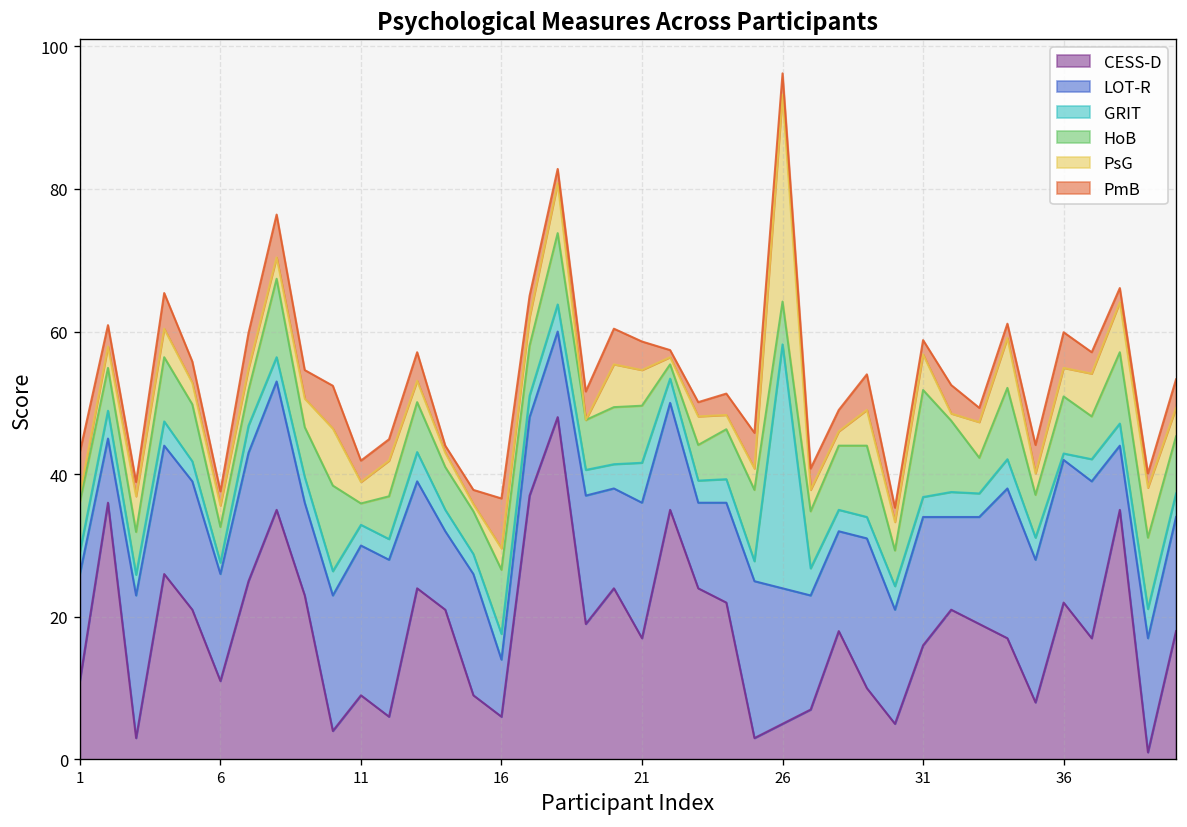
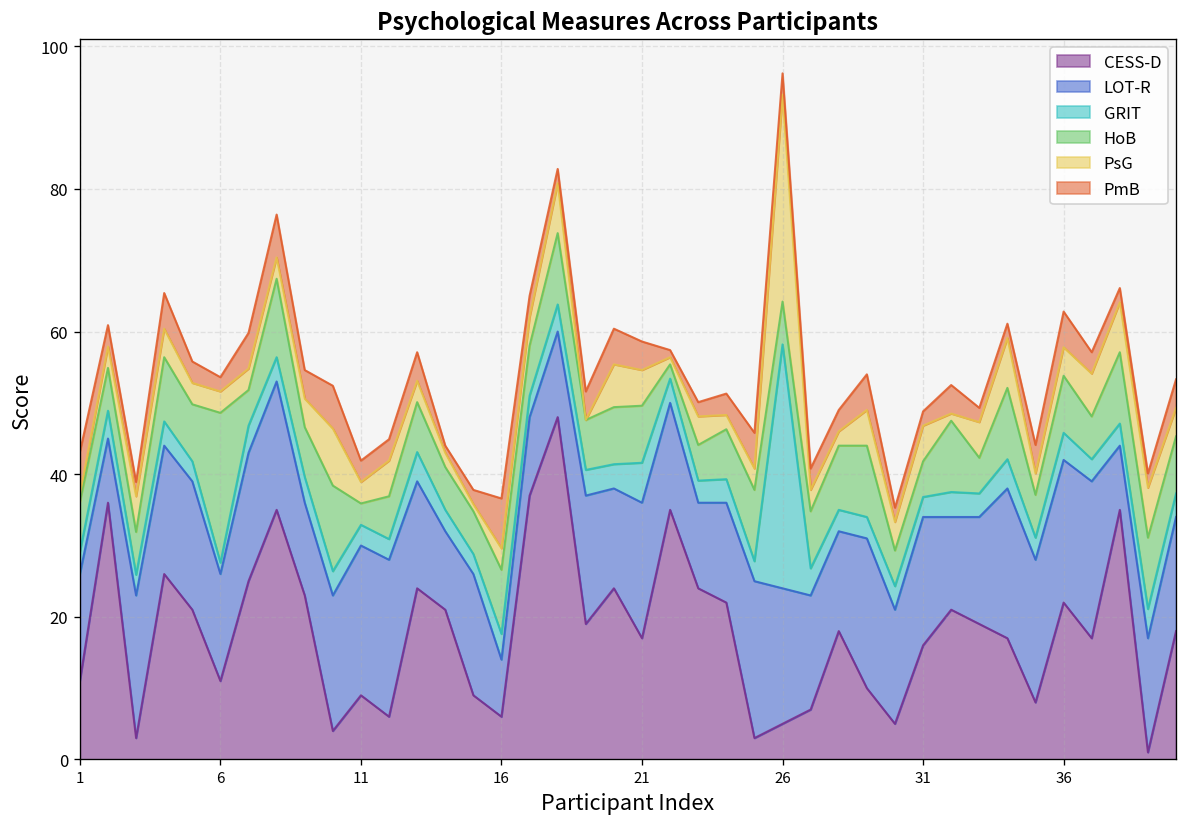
  {
    "CESS-D": {
      "1": 11,
      "6": 11,
      "11": 9,
      "16": 6,
      "21": 17,
      "26": 5,
      "31": 16,
      "36": 22
    },
    "LOT-R": {
      "1": 15,
      "6": 15,
      "11": 21,
      "16": 8,
      "21": 19,
      "26": 19,
      "31": 18,
      "36": 20
    },
    "GRIT": {
      "1": 3,
      "6": 2,
      "11": 3,
      "16": 4,
      "21": 6,
      "26": 34,
      "31": 3,
-     "36": 1
+     "36": 4
    },
    "HoB": {
      "1": 7,
-     "6": 5,
+     "6": 21,
      "11": 3,
      "16": 9,
      "21": 8,
      "26": 6,
-     "31": 15,
+     "31": 5,
      "36": 8
    },
    "PsG": {
      "1": 1,
      "6": 3,
      "11": 3,
      "16": 3,
      "21": 5,
      "26": 29,
      "31": 5,
      "36": 4
    },
    "PmB": {
      "1": 6,
      "6": 2,
      "11": 3,
      "16": 7,
      "21": 4,
      "26": 3,
      "31": 2,
      "36": 5
    }
  }
